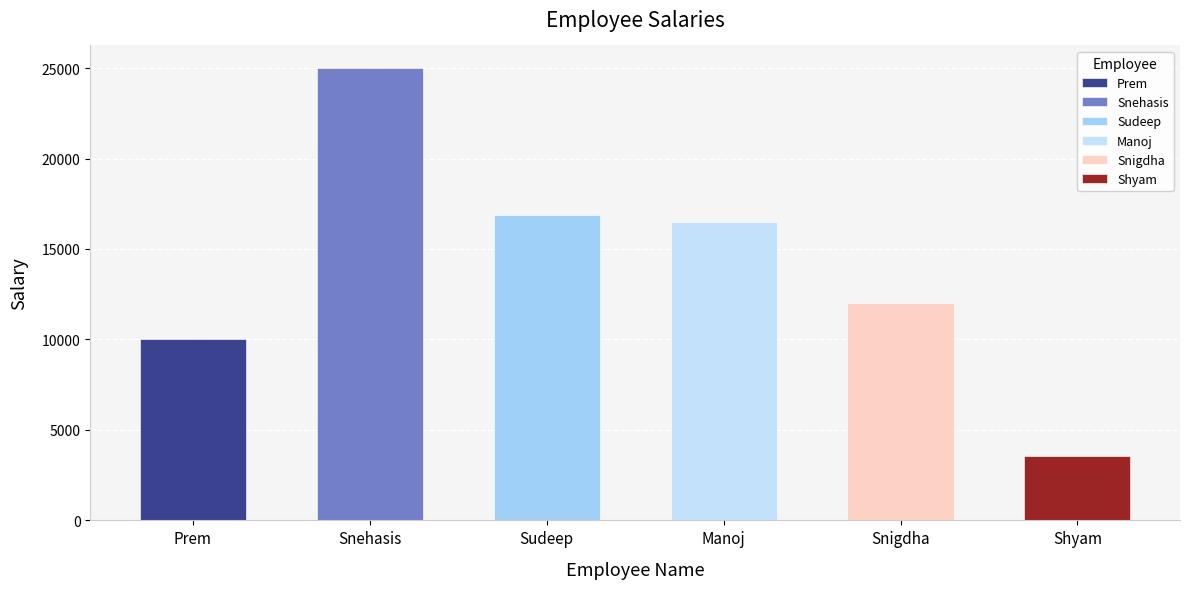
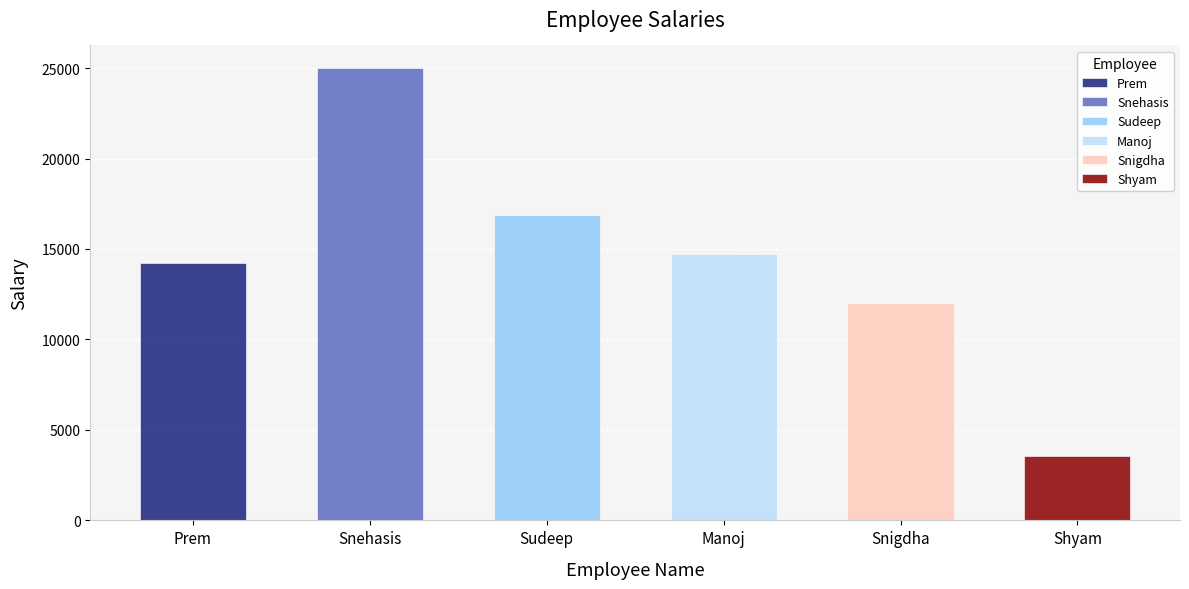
  {
-   "Prem": 10000,
+   "Prem": 14200,
    "Snehasis": 25000,
    "Sudeep": 16900,
-   "Manoj": 16500,
+   "Manoj": 14700,
    "Snigdha": 12000,
    "Shyam": 3600
  }
